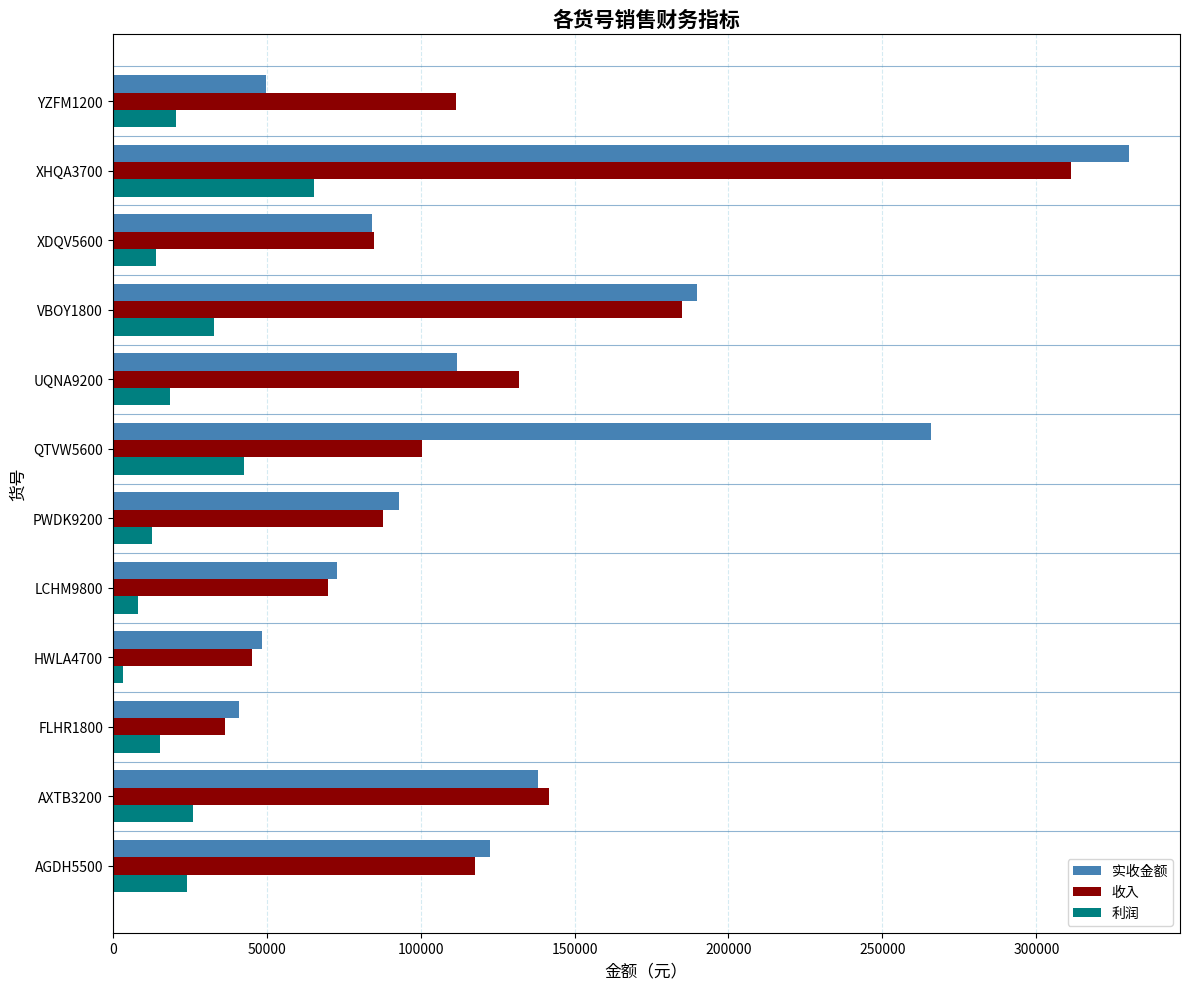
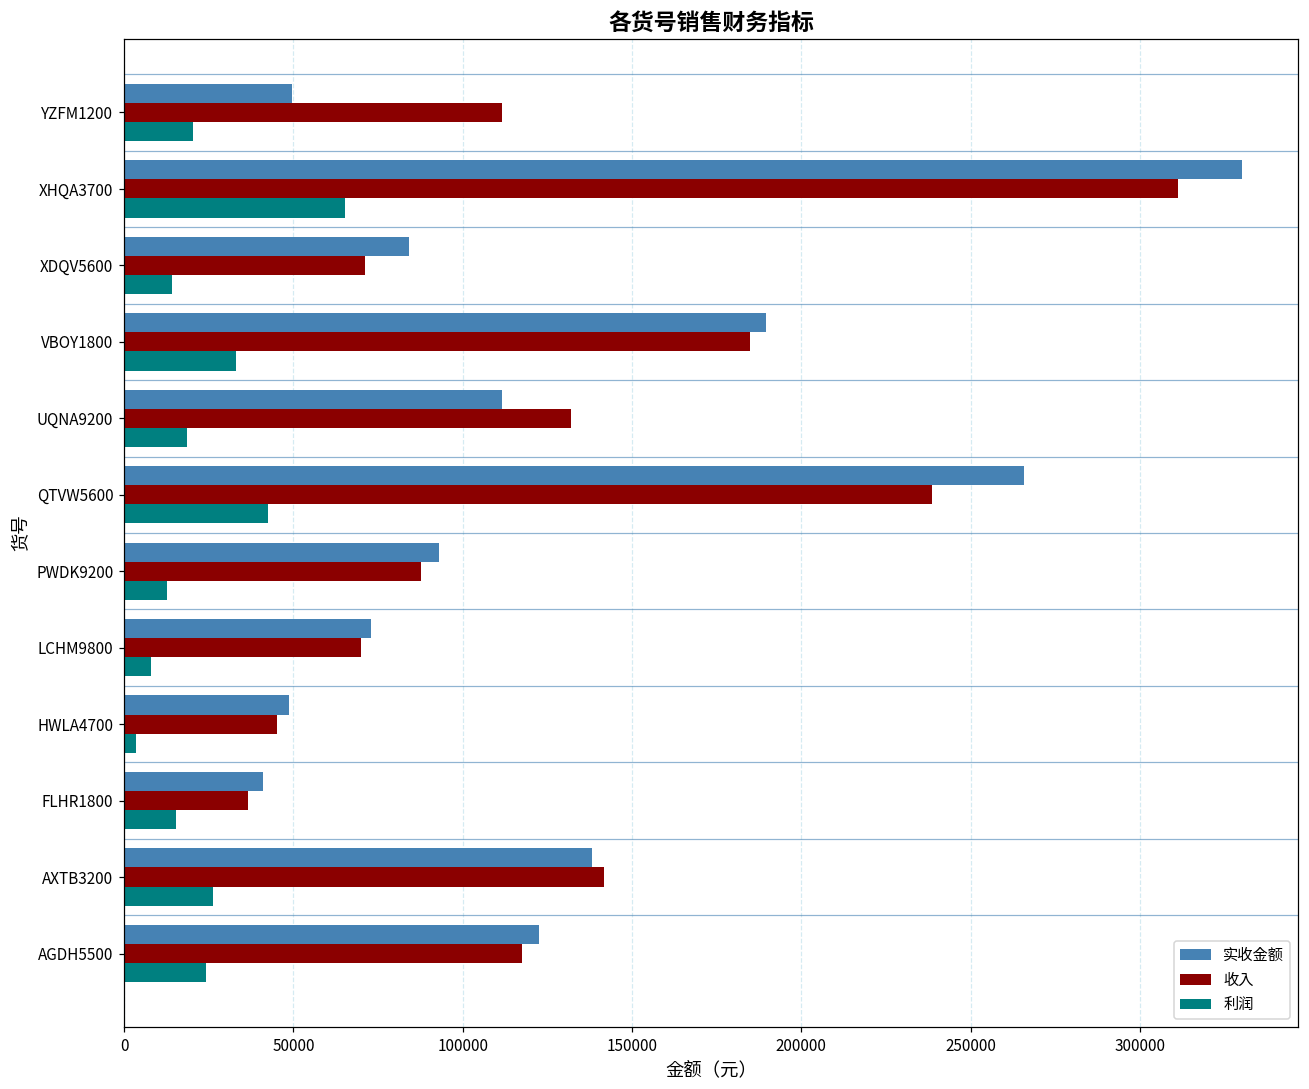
  {
    "实收金额": {
      "YZFM1200": 50000,
      "XHQA3700": 330000,
      "XDQV5600": 84000,
      "VBOY1800": 190000,
      "UQNA9200": 112000,
      "QTVW5600": 266000,
      "PWDK9200": 93000,
      "LCHM9800": 73000,
      "HWLA4700": 49000,
      "FLHR1800": 41000,
      "AXTB3200": 138000,
      "AGDH5500": 122000
    },
    "收入": {
      "YZFM1200": 112000,
      "XHQA3700": 311000,
-     "XDQV5600": 85000,
+     "XDQV5600": 71000,
      "VBOY1800": 185000,
      "UQNA9200": 132000,
-     "QTVW5600": 100000,
+     "QTVW5600": 239000,
      "PWDK9200": 88000,
      "LCHM9800": 70000,
      "HWLA4700": 45000,
      "FLHR1800": 37000,
      "AXTB3200": 142000,
      "AGDH5500": 118000
    },
    "利润": {
      "YZFM1200": 20000,
      "XHQA3700": 65000,
      "XDQV5600": 14000,
      "VBOY1800": 33000,
      "UQNA9200": 19000,
      "QTVW5600": 43000,
      "PWDK9200": 13000,
      "LCHM9800": 8000,
      "HWLA4700": 3000,
      "FLHR1800": 15000,
      "AXTB3200": 26000,
      "AGDH5500": 24000
    }
  }
